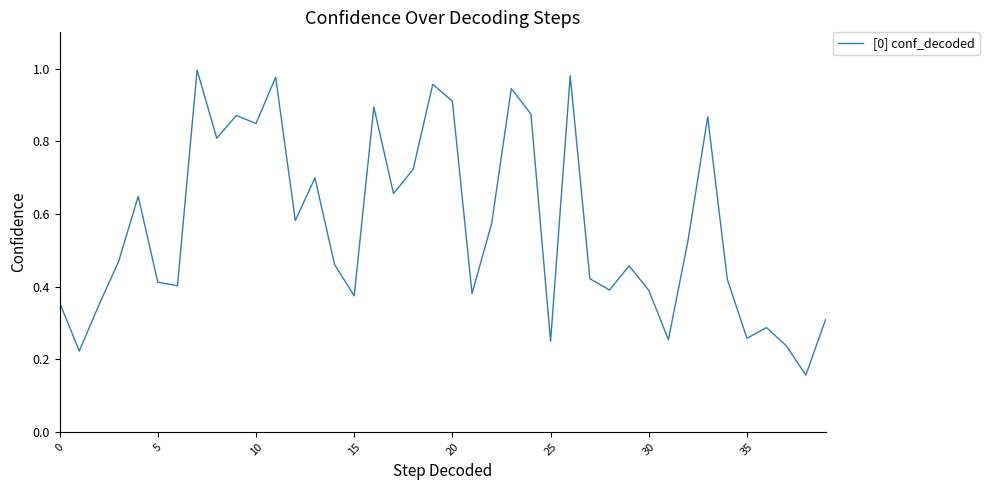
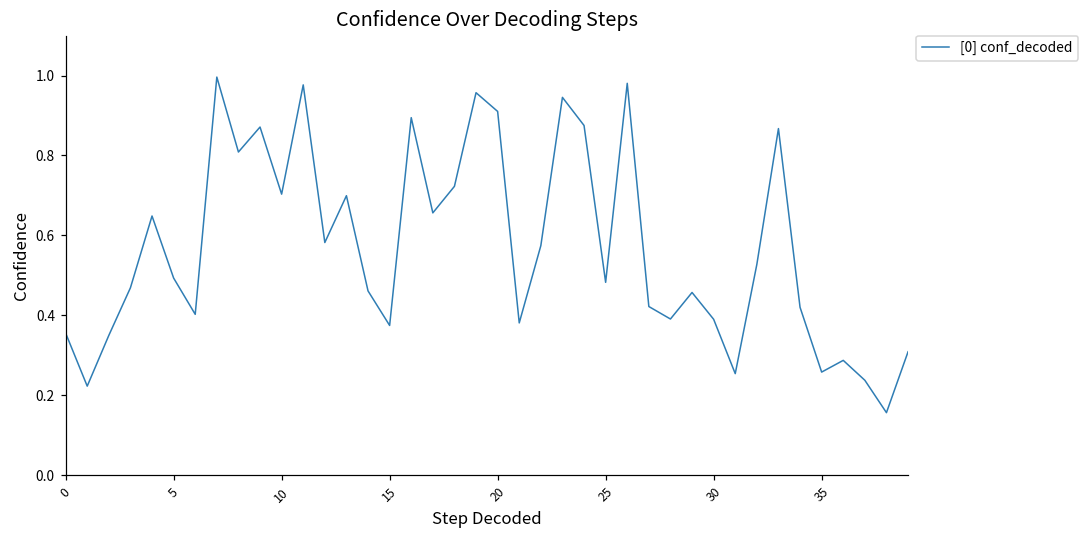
  {
    "0": 0.36,
-   "5": 0.41,
-   "10": 0.85,
+   "5": 0.49,
+   "10": 0.70,
    "15": 0.37,
    "20": 0.91,
-   "25": 0.25,
+   "25": 0.48,
    "30": 0.39,
    "35": 0.26
  }
